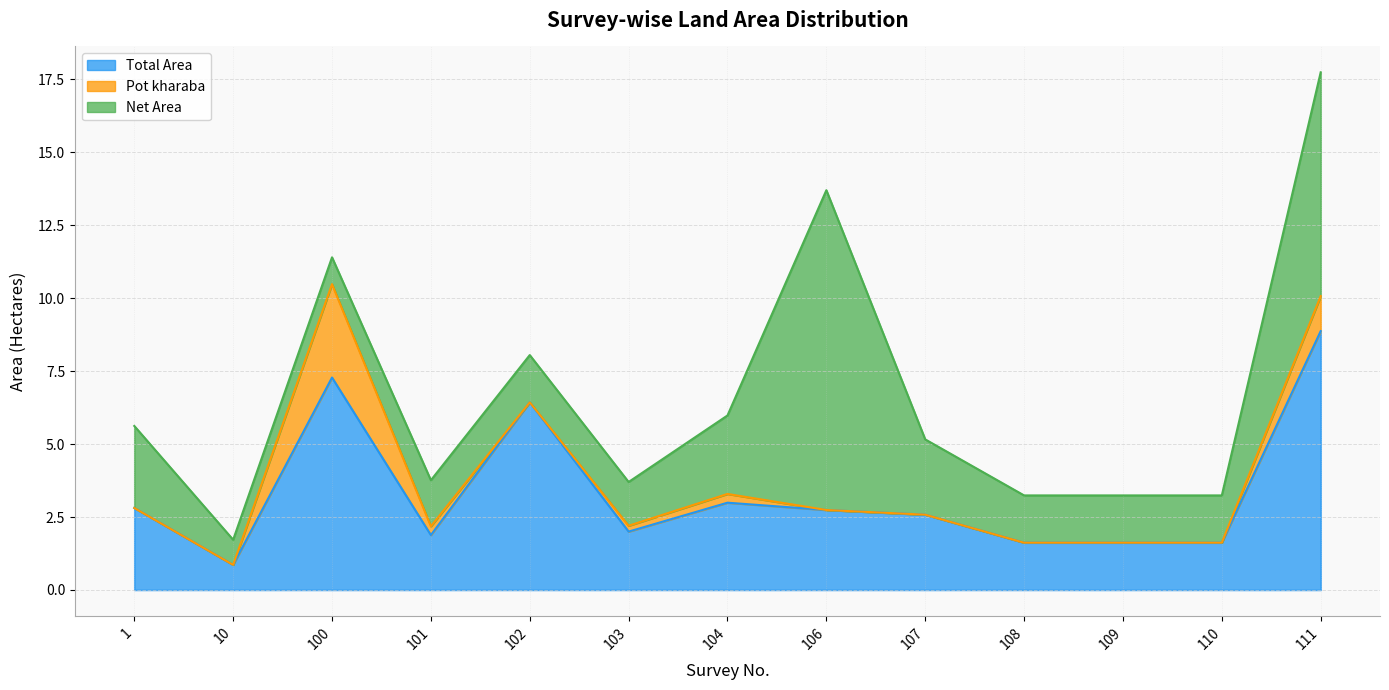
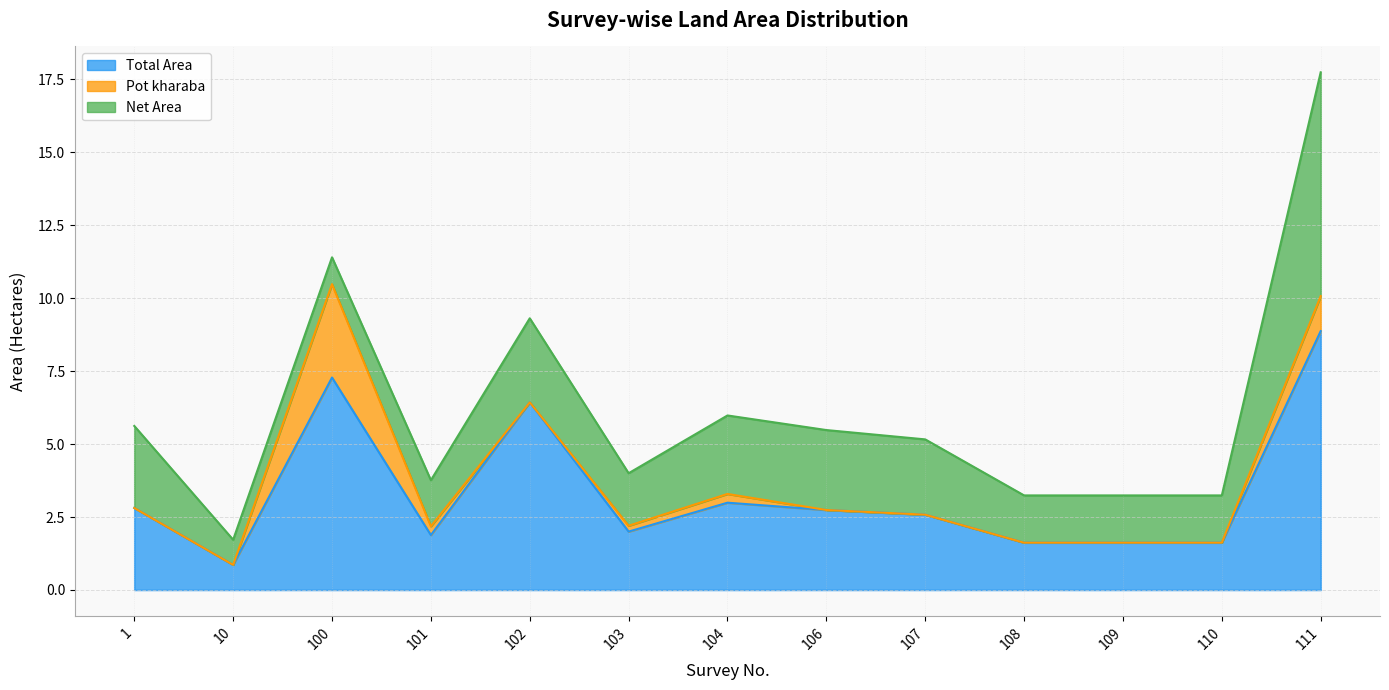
  {
    "Total Area": {
      "100": 7.3,
      "101": 1.9,
      "103": 2.0,
      "104": 3.0,
      "111": 8.9
    },
    "Pot kharaba": {
      "100": 3.2,
      "101": 0.3,
      "103": 0.2,
      "104": 0.3,
      "111": 1.2
    },
    "Net Area": {
      "1": 2.8,
      "10": 0.9,
      "100": 0.9,
      "101": 1.6,
-     "102": 1.6,
-     "103": 1.5,
+     "102": 2.9,
+     "103": 1.8,
      "104": 2.7,
-     "106": 11.0,
+     "106": 2.7,
      "107": 2.6,
      "108": 1.6,
      "109": 1.6,
      "110": 1.6,
      "111": 7.7
    }
  }
